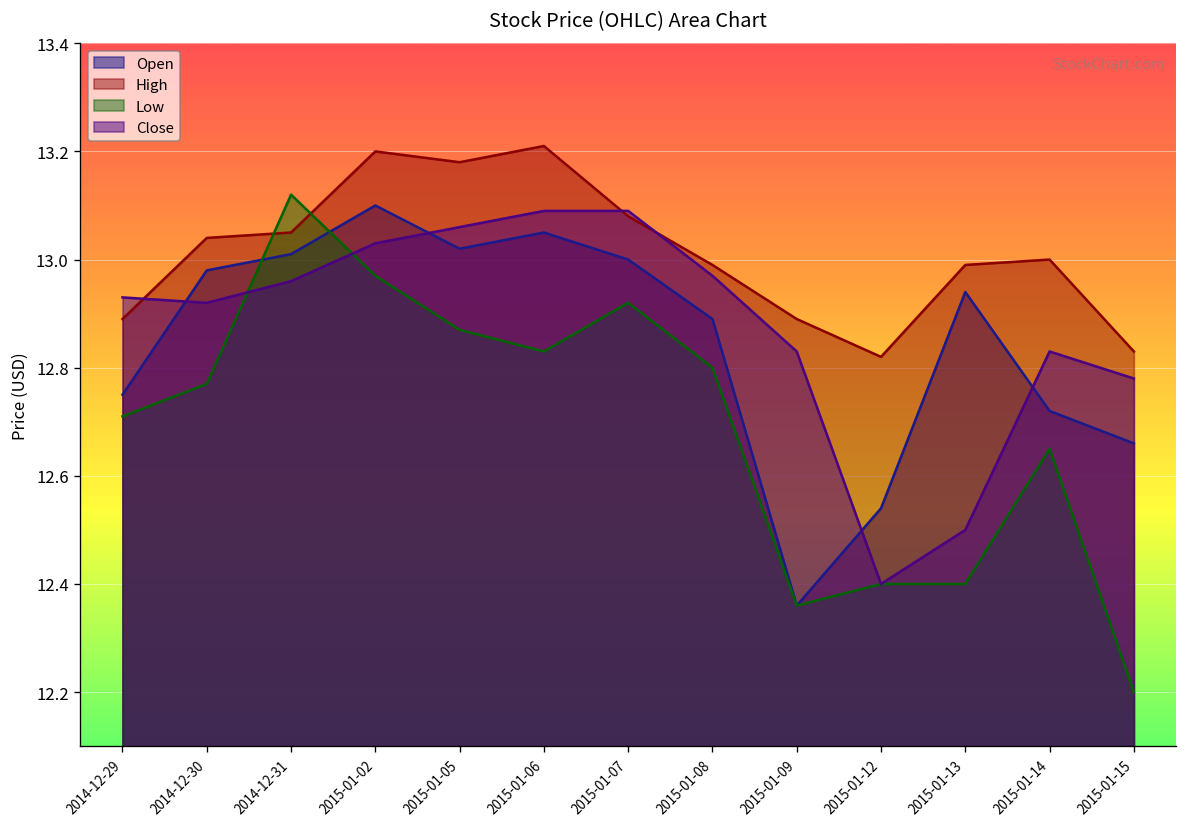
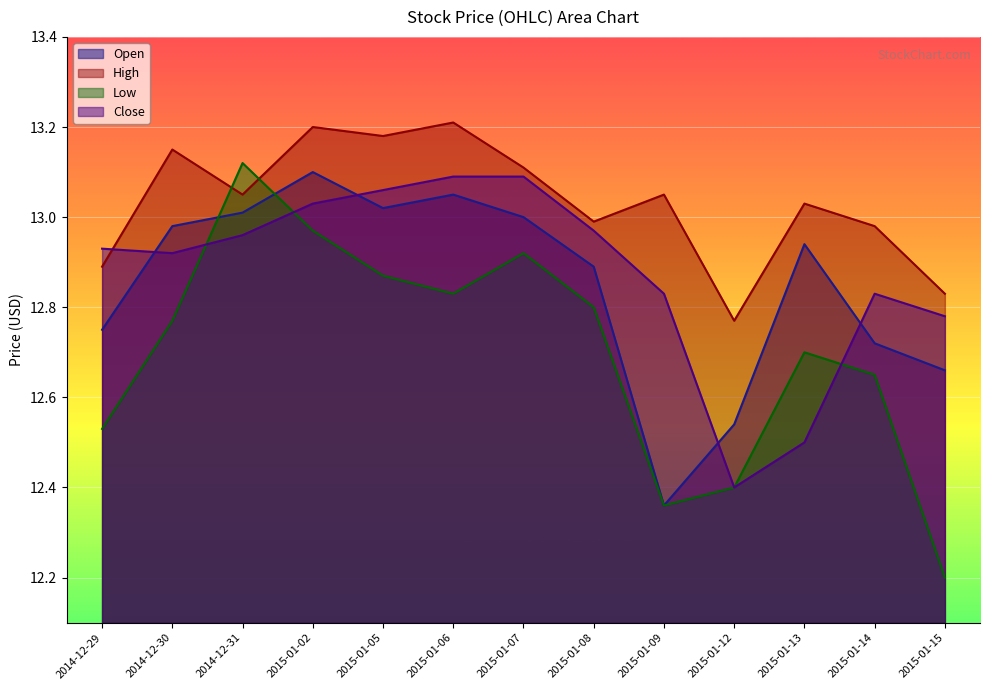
  {
    "High": {
      "2014-12-29": 12.89,
-     "2014-12-30": 13.04,
+     "2014-12-30": 13.15,
      "2014-12-31": 13.05,
      "2015-01-02": 13.20,
      "2015-01-05": 13.18,
      "2015-01-06": 13.21,
-     "2015-01-07": 13.08,
+     "2015-01-07": 13.11,
      "2015-01-08": 12.99,
-     "2015-01-09": 12.89,
-     "2015-01-12": 12.82,
-     "2015-01-13": 12.99,
-     "2015-01-14": 13.00,
+     "2015-01-09": 13.05,
+     "2015-01-12": 12.77,
+     "2015-01-13": 13.03,
+     "2015-01-14": 12.98,
      "2015-01-15": 12.83
    },
    "Low": {
-     "2014-12-29": 12.71,
+     "2014-12-29": 12.53,
      "2014-12-30": 12.77,
      "2014-12-31": 13.12,
      "2015-01-02": 12.97,
      "2015-01-05": 12.87,
      "2015-01-06": 12.83,
      "2015-01-07": 12.92,
      "2015-01-08": 12.80,
-     "2015-01-13": 12.4,
+     "2015-01-13": 12.7,
      "2015-01-14": 12.65,
      "2015-01-15": 12.20
    }
  }
